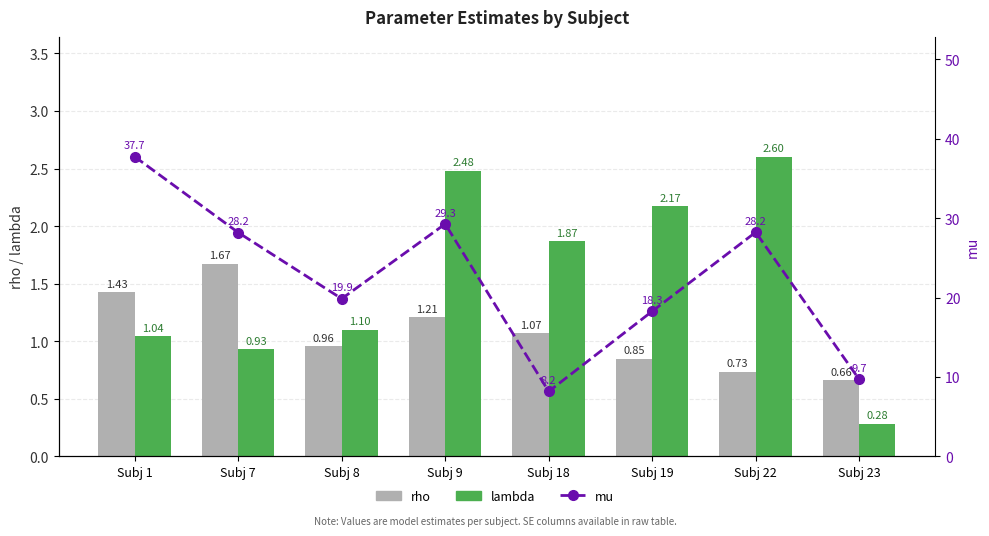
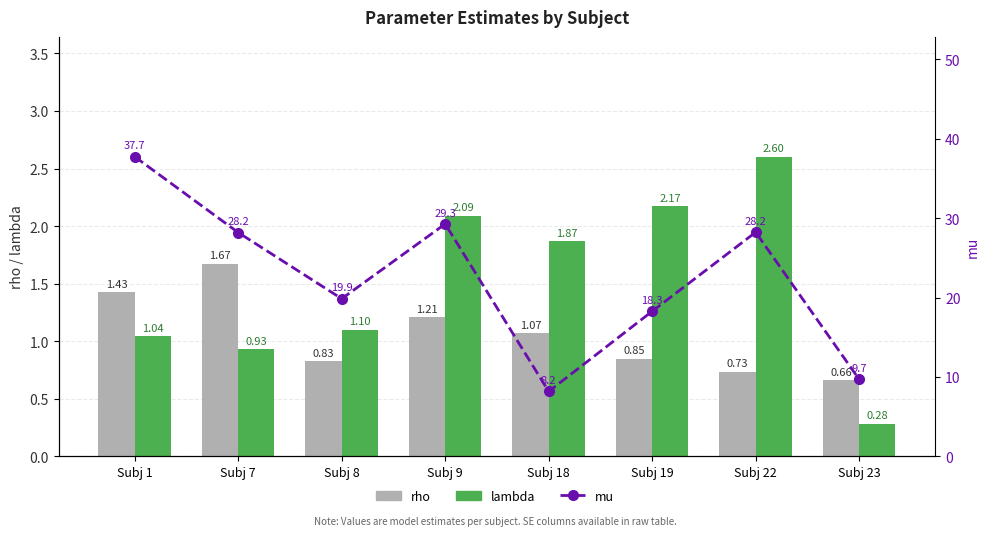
  {
    "rho": {
      "Subj 1": 1.43,
      "Subj 7": 1.67,
-     "Subj 8": 0.96,
+     "Subj 8": 0.83,
      "Subj 9": 1.21,
      "Subj 18": 1.07,
      "Subj 19": 0.85,
      "Subj 22": 0.73,
      "Subj 23": 0.66
    },
    "lambda": {
      "Subj 1": 1.04,
      "Subj 7": 0.93,
      "Subj 8": 1.10,
-     "Subj 9": 2.48,
+     "Subj 9": 2.09,
      "Subj 18": 1.87,
      "Subj 19": 2.17,
      "Subj 22": 2.60,
      "Subj 23": 0.28
    },
    "mu": {
      "Subj 1": 37.7,
      "Subj 7": 28.2,
      "Subj 8": 19.9,
      "Subj 9": 29.3,
      "Subj 18": 8.2,
      "Subj 19": 18.3,
      "Subj 22": 28.2,
      "Subj 23": 9.7
    }
  }
